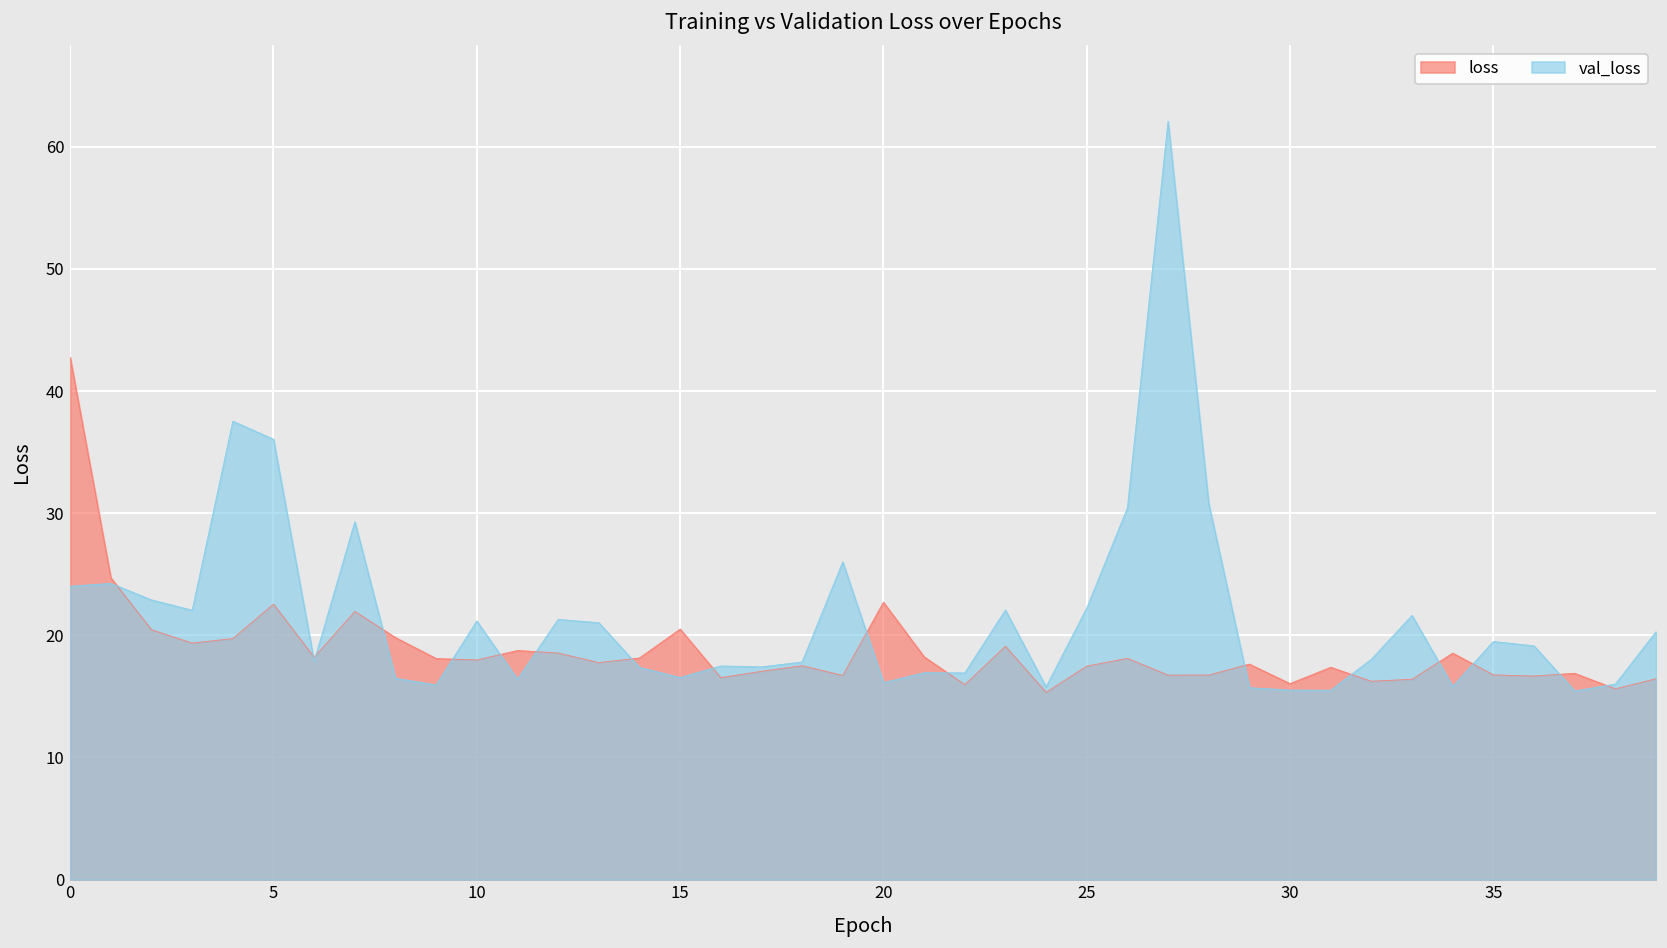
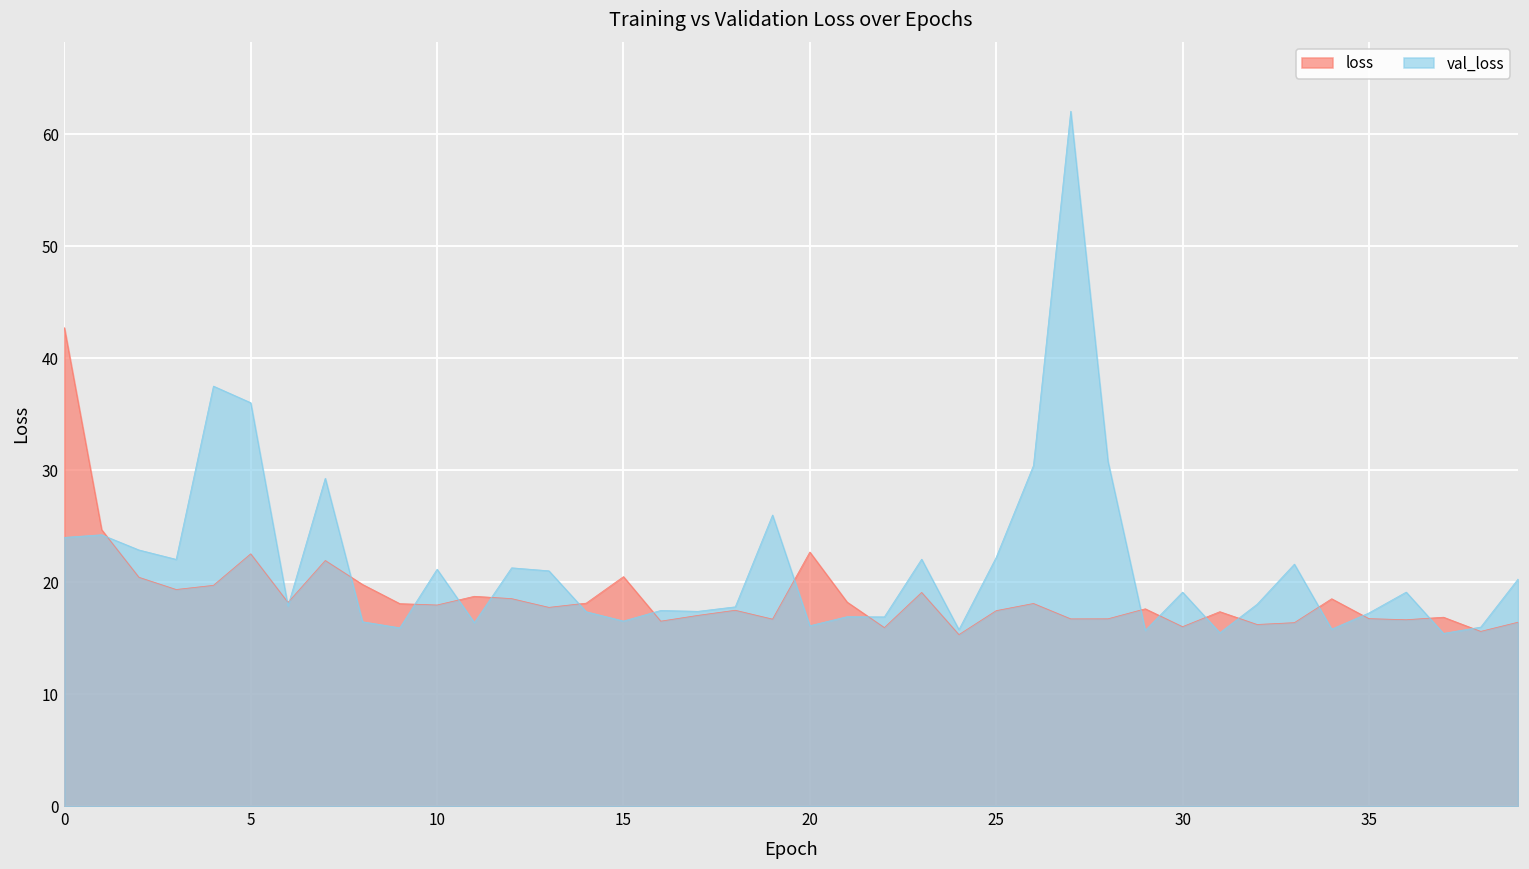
  {
    "loss": {
      "0": 42.7,
      "5": 22.6,
      "10": 18.0,
      "15": 20.5,
      "20": 22.7,
      "25": 17.5,
      "30": 16.0,
      "35": 16.8
    },
    "val_loss": {
      "0": 24.0,
      "5": 36.0,
      "10": 21.2,
      "15": 16.5,
      "20": 16.1,
      "25": 22.2,
-     "30": 15.5,
-     "35": 19.5
+     "30": 19.1,
+     "35": 17.3
    }
  }
